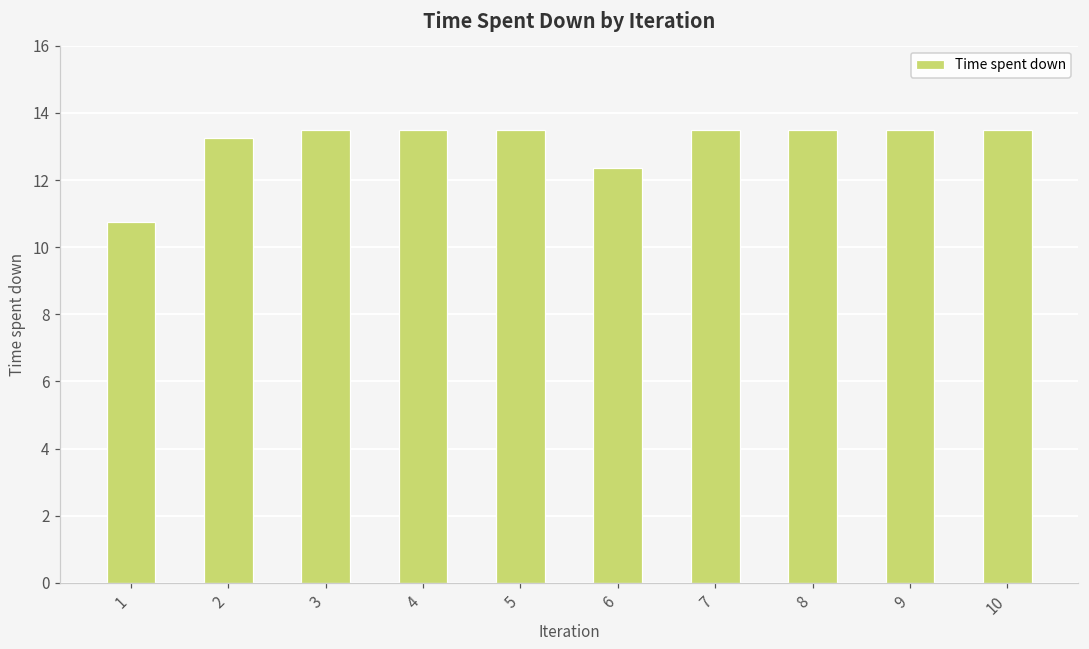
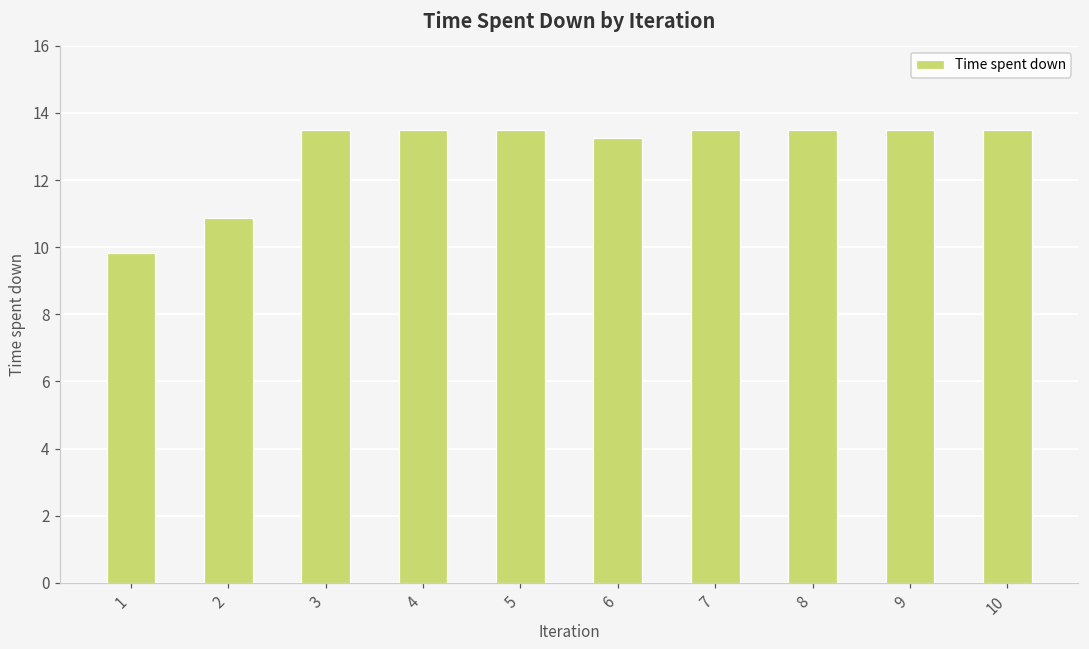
  {
-   "1": 10.8,
-   "2": 13.3,
+   "1": 9.8,
+   "2": 10.9,
    "3": 13.5,
    "4": 13.5,
    "5": 13.5,
-   "6": 12.4,
+   "6": 13.3,
    "7": 13.5,
    "8": 13.5,
    "9": 13.5,
    "10": 13.5
  }
